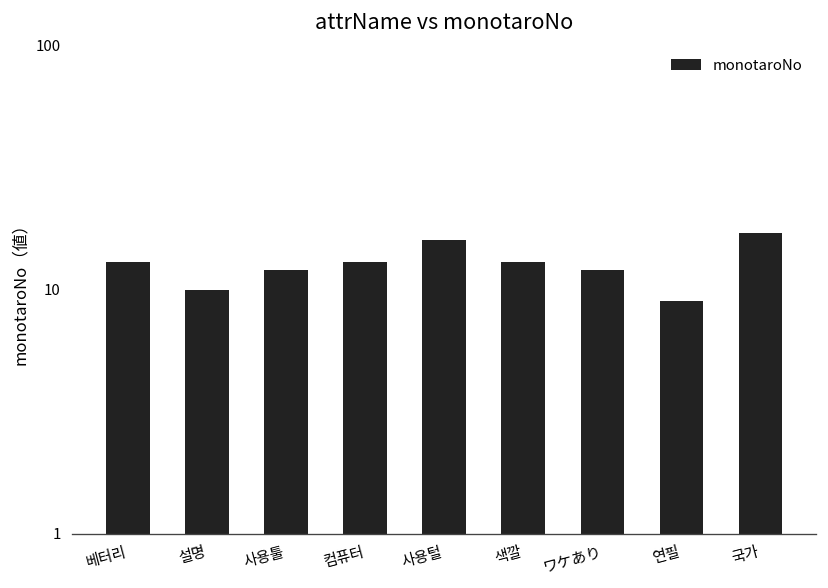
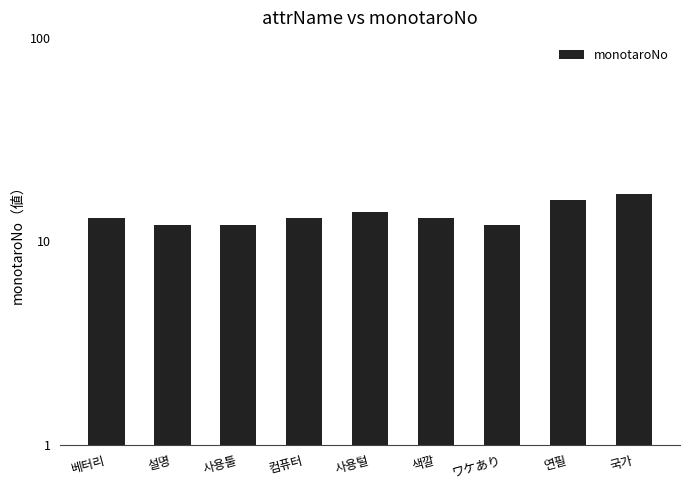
  {
    "베터리": 13,
-   "설명": 10,
+   "설명": 12,
    "사용툴": 12,
    "컴퓨터": 13,
-   "사용털": 16,
+   "사용털": 14,
    "색깔": 13,
    "ワケあり": 12,
-   "연필": 9,
+   "연필": 16,
    "국가": 17
  }
